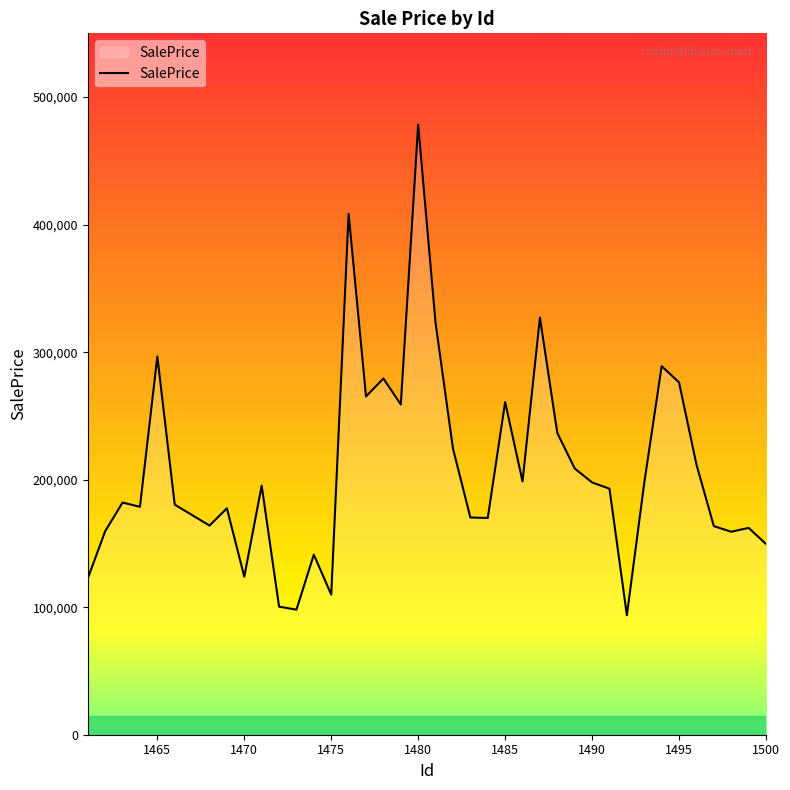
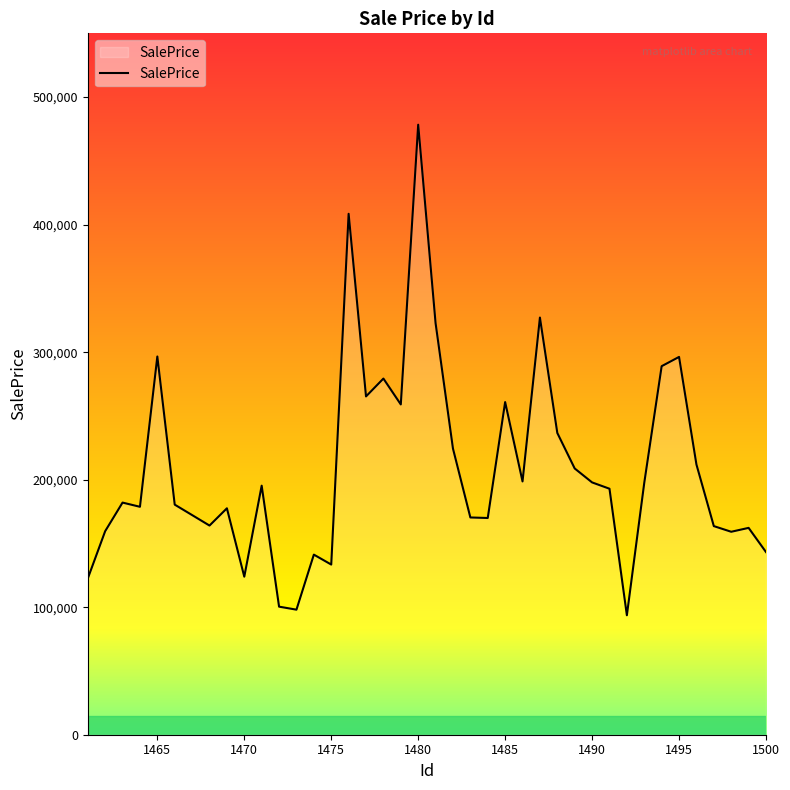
  {
    "1465": "297,000",
    "1470": "124,000",
-   "1475": "110,000",
+   "1475": "133,000",
    "1480": "478,000",
    "1485": "261,000",
    "1490": "198,000",
-   "1495": "276,000",
-   "1500": "150,000"
+   "1495": "296,000",
+   "1500": "143,000"
  }
